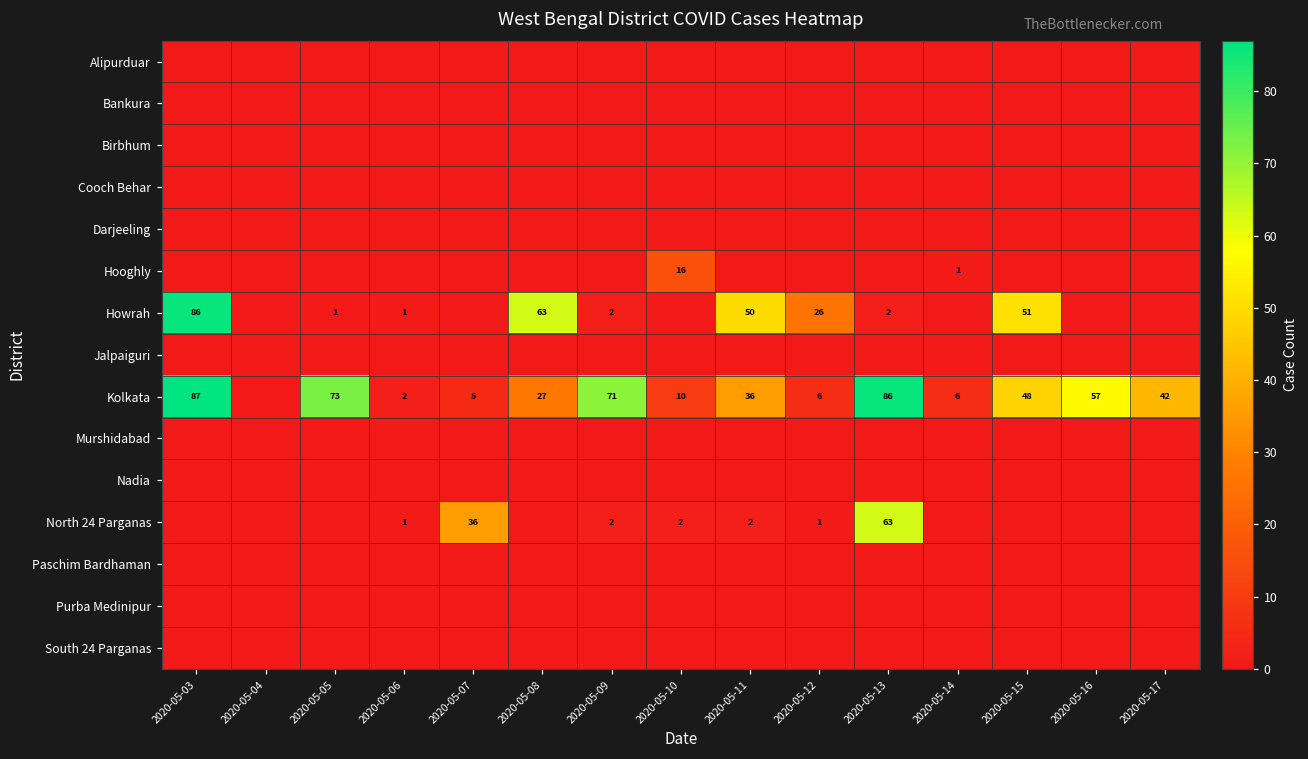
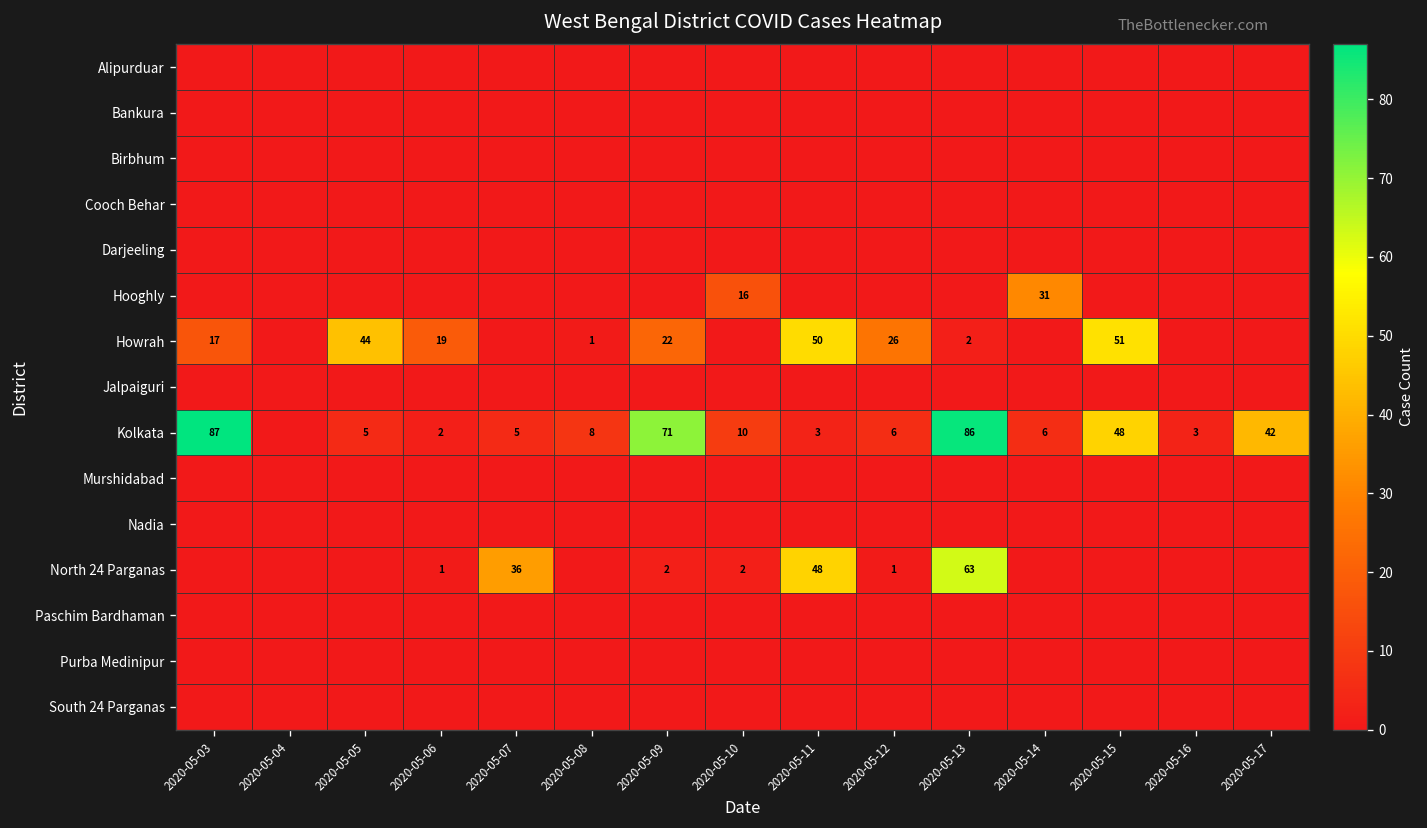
  {
    "Hooghly": {
      "2020-05-10": 16,
-     "2020-05-14": 1
+     "2020-05-14": 31
    },
    "Howrah": {
-     "2020-05-03": 86,
-     "2020-05-05": 1,
-     "2020-05-06": 1,
-     "2020-05-08": 63,
-     "2020-05-09": 2,
+     "2020-05-03": 17,
+     "2020-05-05": 44,
+     "2020-05-06": 19,
+     "2020-05-08": 1,
+     "2020-05-09": 22,
      "2020-05-11": 50,
      "2020-05-12": 26,
      "2020-05-13": 2,
      "2020-05-15": 51
    },
    "Kolkata": {
      "2020-05-03": 87,
-     "2020-05-05": 73,
+     "2020-05-05": 5,
      "2020-05-06": 2,
      "2020-05-07": 5,
-     "2020-05-08": 27,
+     "2020-05-08": 8,
      "2020-05-09": 71,
      "2020-05-10": 10,
-     "2020-05-11": 36,
+     "2020-05-11": 3,
      "2020-05-12": 6,
      "2020-05-13": 86,
      "2020-05-14": 6,
      "2020-05-15": 48,
-     "2020-05-16": 57,
+     "2020-05-16": 3,
      "2020-05-17": 42
    },
    "North 24 Parganas": {
      "2020-05-06": 1,
      "2020-05-07": 36,
      "2020-05-09": 2,
      "2020-05-10": 2,
-     "2020-05-11": 2,
+     "2020-05-11": 48,
      "2020-05-12": 1,
      "2020-05-13": 63
    }
  }
